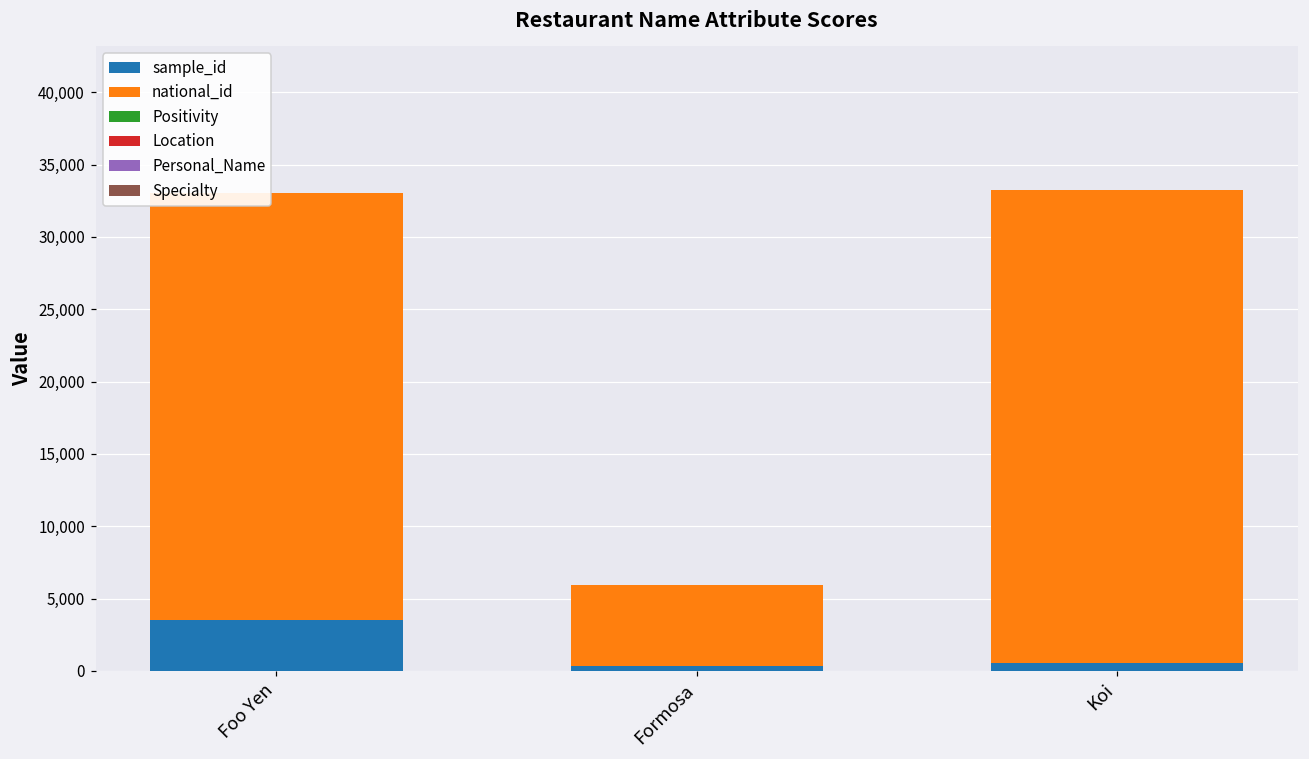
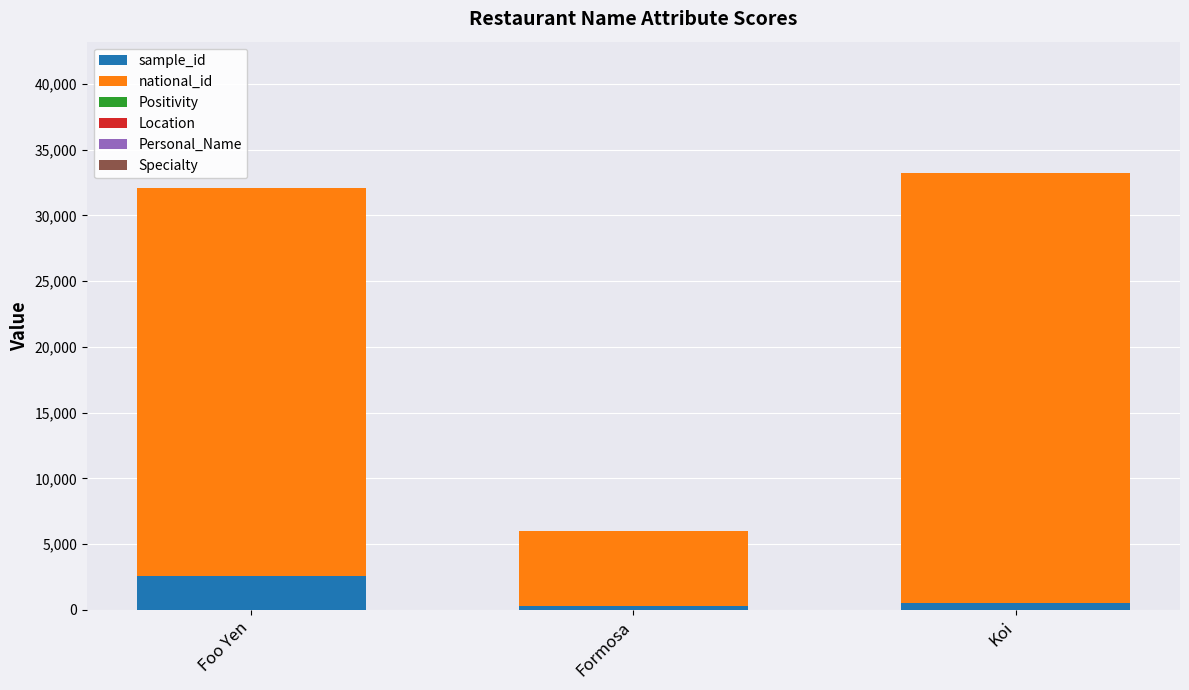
  {
    "sample_id": {
-     "Foo Yen": "3,500",
+     "Foo Yen": "2,600",
      "Formosa": "300",
      "Koi": "500"
    }
  }
